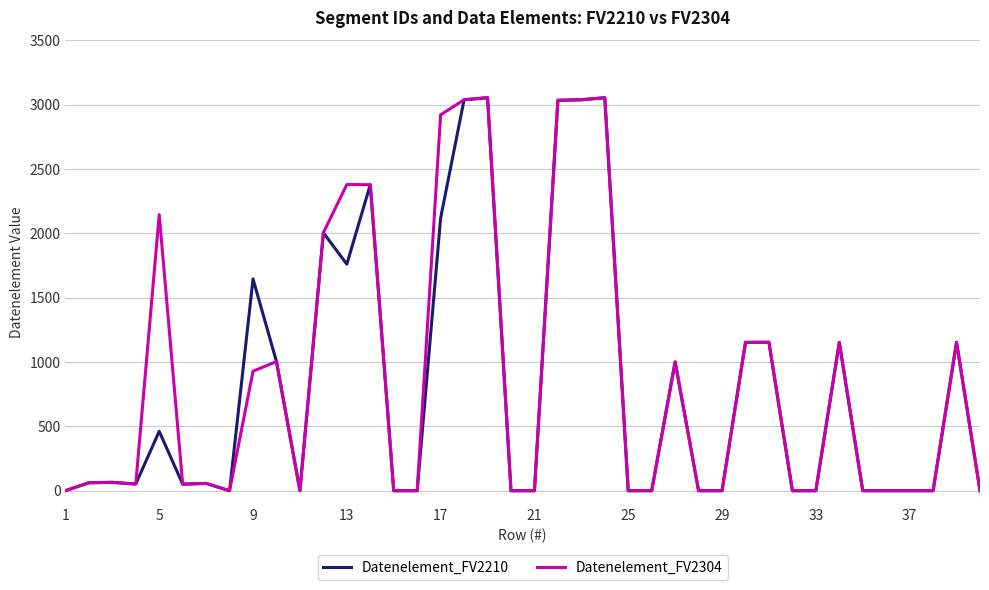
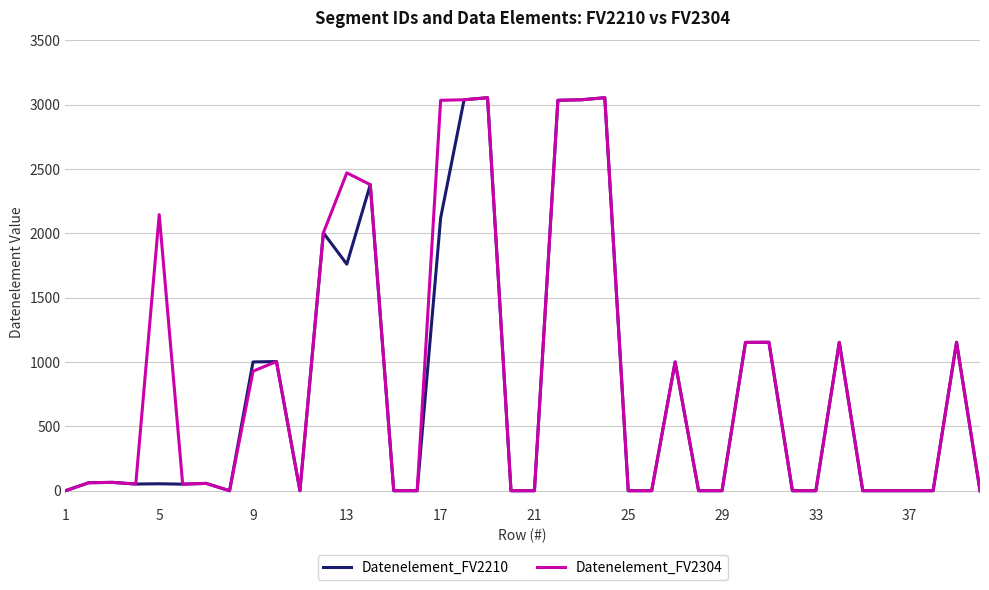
  {
    "Datenelement_FV2210": {
-     "5": 460,
-     "9": 1650,
+     "5": 50,
+     "9": 1000,
      "13": 1760,
      "17": 2120
    },
    "Datenelement_FV2304": {
      "5": 2150,
      "9": 930,
-     "13": 2380,
-     "17": 2920
+     "13": 2470,
+     "17": 3040
    }
  }
